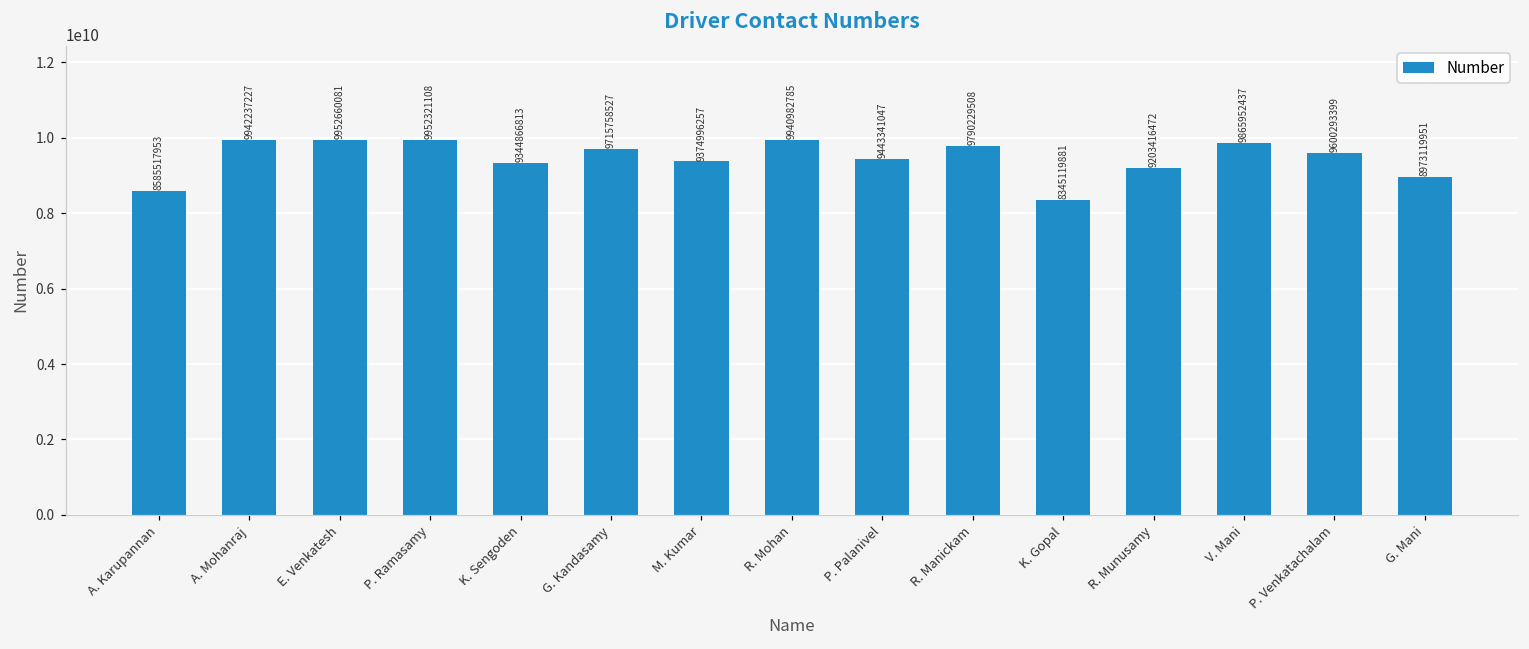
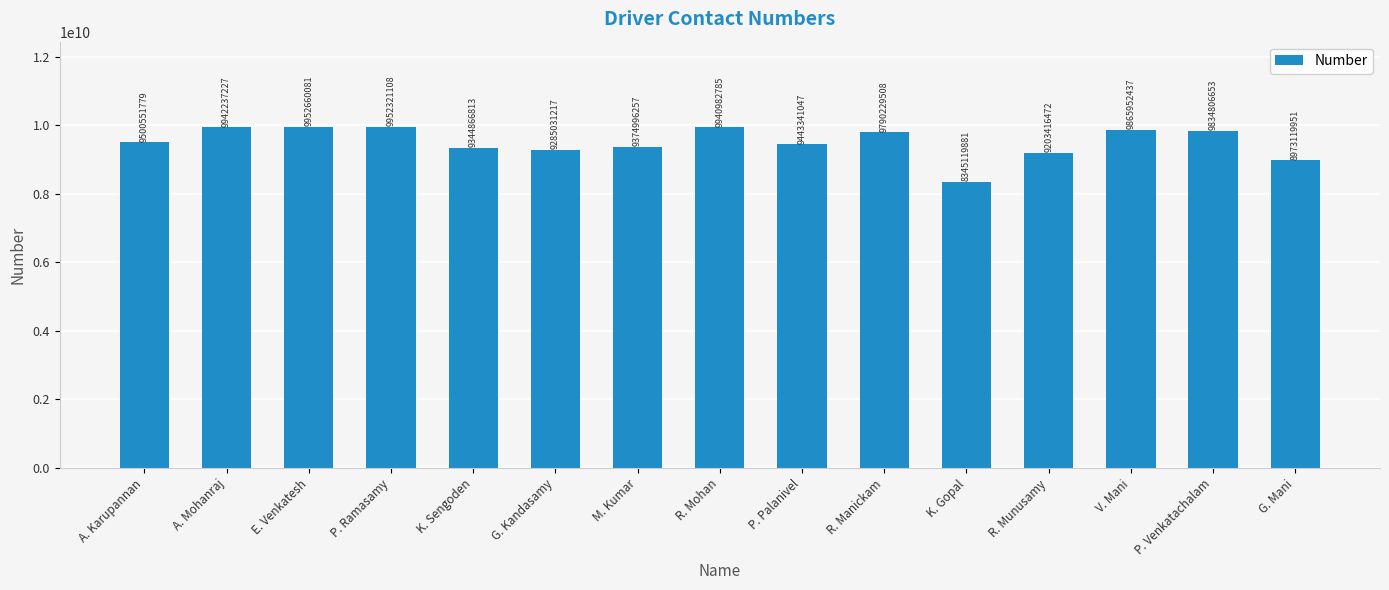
  {
-   "A. Karupannan": 8585517953,
+   "A. Karupannan": 9500551779,
    "A. Mohanraj": 9942237227,
    "E. Venkatesh": 9952660081,
    "P. Ramasamy": 9952321108,
    "K. Sengoden": 9344866813,
-   "G. Kandasamy": 9715758527,
+   "G. Kandasamy": 9285031217,
    "M. Kumar": 9374996257,
    "R. Mohan": 9940982785,
    "P. Palanivel": 9443341047,
    "R. Manickam": 9790229508,
    "K. Gopal": 8345119881,
    "R. Munusamy": 9203416472,
    "V. Mani": 9865952437,
-   "P. Venkatachalam": 9600293399,
+   "P. Venkatachalam": 9834806653,
    "G. Mani": 8973119951
  }
